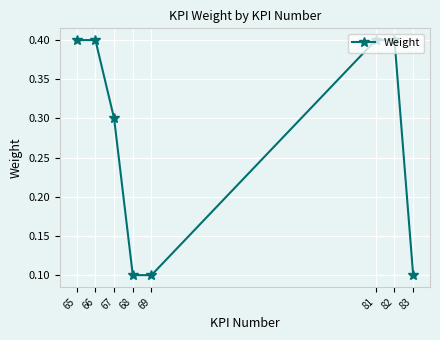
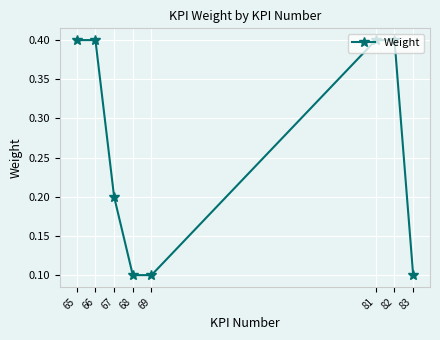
  {
    "65": 0.4,
    "66": 0.4,
-   "67": 0.3,
+   "67": 0.2,
    "68": 0.1,
    "69": 0.1,
    "83": 0.1
  }
